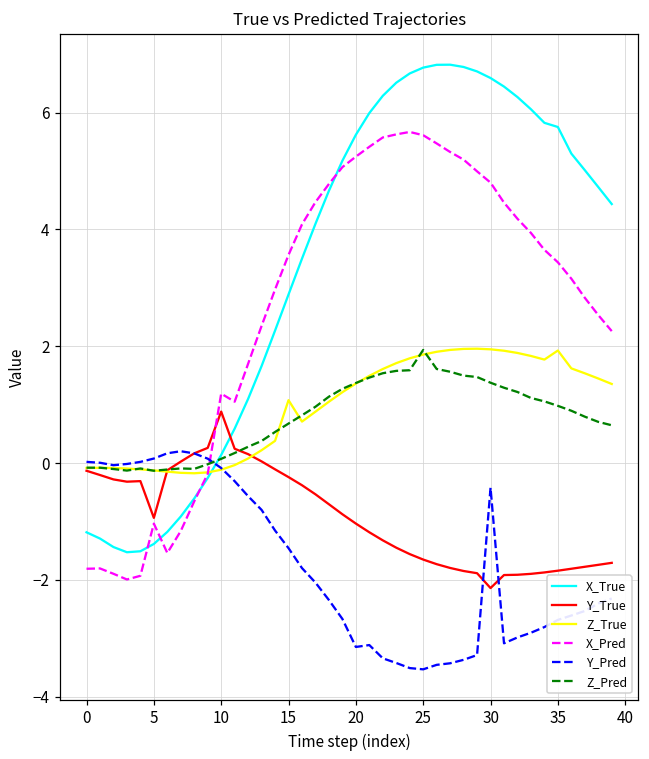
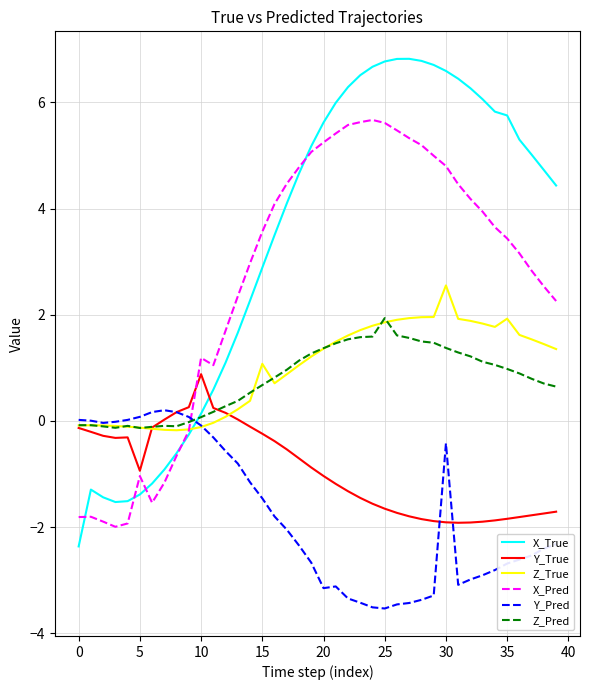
  {
    "X_True": {
-     "0": -1.2,
+     "0": -2.4,
      "5": -1.4,
      "10": 0.1,
      "15": 2.9,
      "20": 5.6,
      "25": 6.8,
      "30": 6.6,
      "35": 5.8
    },
    "Y_True": {
      "0": -0.1,
      "5": -0.9,
      "10": 0.9,
      "15": -0.2,
      "20": -1.0,
      "25": -1.7,
-     "30": -2.1,
+     "30": -1.9,
      "35": -1.8
    },
    "Z_True": {
      "15": 1.1,
      "25": 1.9,
-     "30": 1.9,
+     "30": 2.6,
      "35": 1.9
    },
    "X_Pred": {
      "0": -1.8,
      "5": -1.0,
      "10": 1.2,
      "15": 3.6,
      "20": 5.2,
      "25": 5.6,
      "30": 4.8,
      "35": 3.4
    },
    "Y_Pred": {
      "0": 0.0,
      "5": 0.1,
      "15": -1.5,
      "20": -3.2,
      "25": -3.5,
      "30": -0.4
    },
    "Z_Pred": {
      "10": 0.1,
      "15": 0.7,
      "25": 1.9,
      "30": 1.4,
      "35": 1.0
    }
  }
